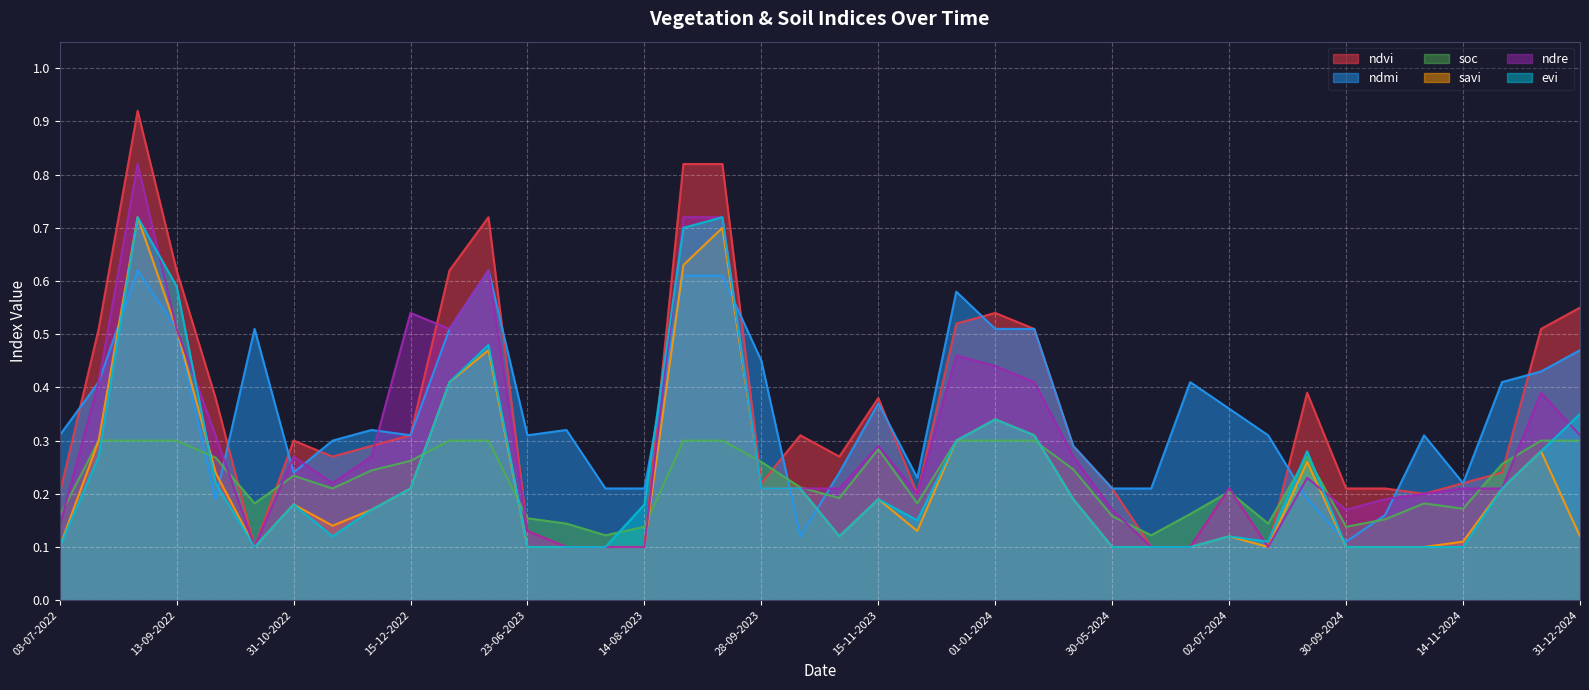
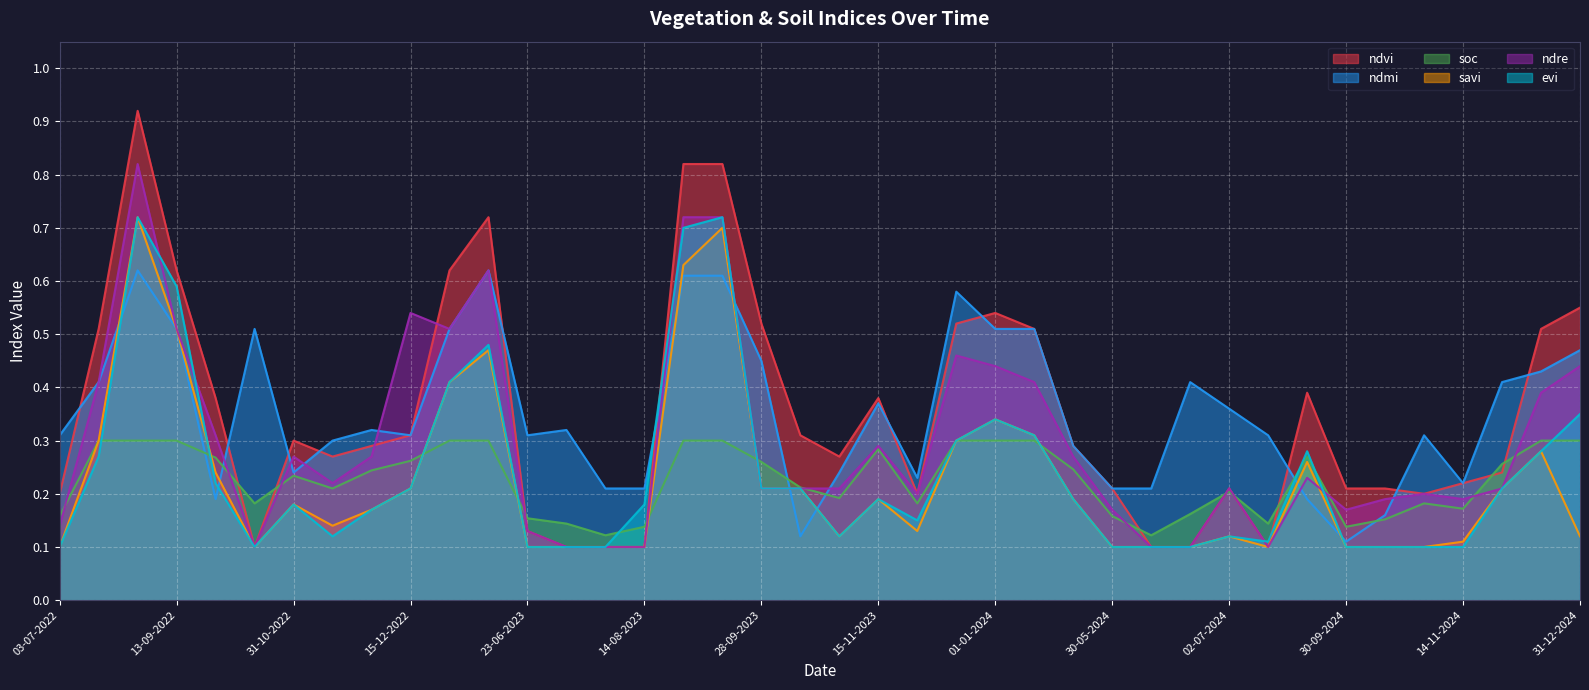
  {
    "ndvi": {
      "03-07-2022": 0.20,
      "13-09-2022": 0.62,
      "31-10-2022": 0.30,
-     "28-09-2023": 0.22,
+     "28-09-2023": 0.52,
      "15-11-2023": 0.38,
      "01-01-2024": 0.54,
      "30-09-2024": 0.21,
      "31-12-2024": 0.55
    },
    "soc": {
      "03-07-2022": 0.16,
      "13-09-2022": 0.30,
      "31-10-2022": 0.23,
      "15-12-2022": 0.26,
      "23-06-2023": 0.15,
      "14-08-2023": 0.14,
      "28-09-2023": 0.26,
      "15-11-2023": 0.28,
      "01-01-2024": 0.30,
      "30-05-2024": 0.16,
      "02-07-2024": 0.20,
      "30-09-2024": 0.14,
      "14-11-2024": 0.17,
      "31-12-2024": 0.30
    },
    "savi": {
      "14-11-2024": 0.11,
      "31-12-2024": 0.12
    },
    "ndre": {
      "03-07-2022": 0.14,
      "31-10-2022": 0.27,
      "15-12-2022": 0.54,
      "15-11-2023": 0.29,
      "01-01-2024": 0.44,
      "30-05-2024": 0.17,
      "30-09-2024": 0.17,
-     "14-11-2024": 0.21,
-     "31-12-2024": 0.31
+     "14-11-2024": 0.19,
+     "31-12-2024": 0.44
    }
  }
